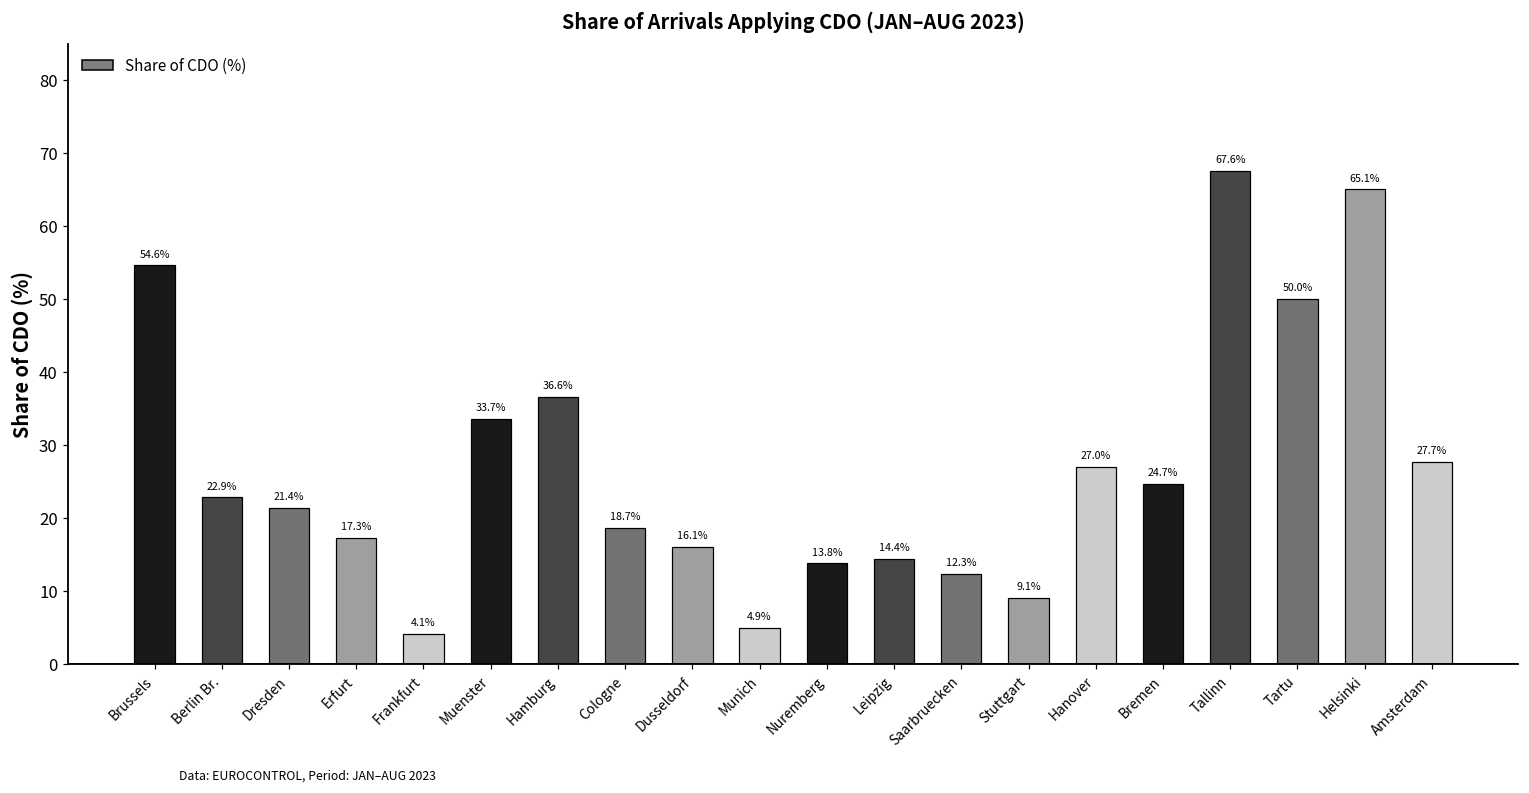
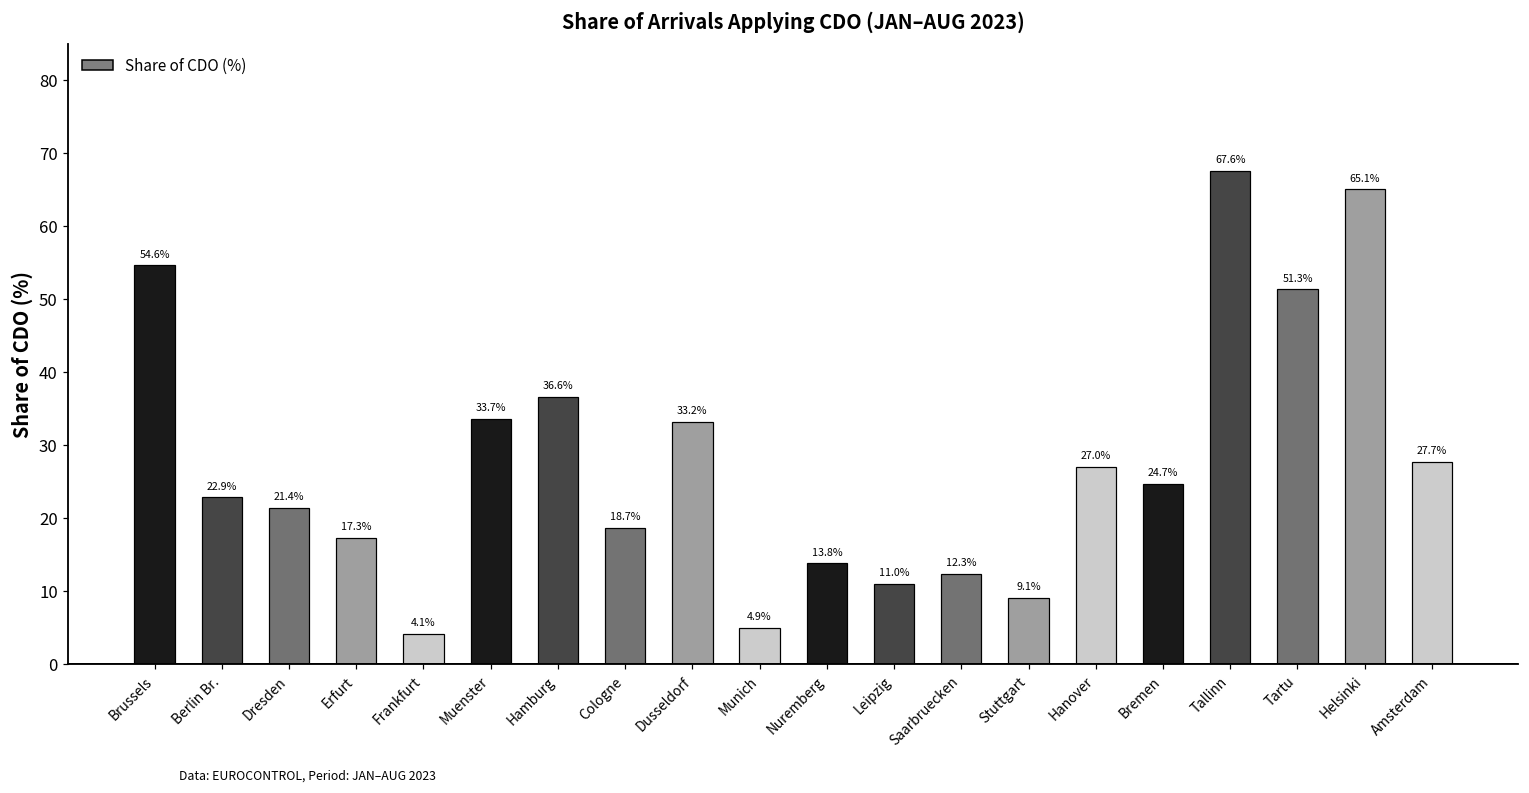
  {
    "Brussels": "54.6%",
    "Berlin Br.": "22.9%",
    "Dresden": "21.4%",
    "Erfurt": "17.3%",
    "Frankfurt": "4.1%",
    "Muenster": "33.7%",
    "Hamburg": "36.6%",
    "Cologne": "18.7%",
-   "Dusseldorf": "16.1%",
+   "Dusseldorf": "33.2%",
    "Munich": "4.9%",
    "Nuremberg": "13.8%",
-   "Leipzig": "14.4%",
+   "Leipzig": "11.0%",
    "Saarbruecken": "12.3%",
    "Stuttgart": "9.1%",
    "Hanover": "27.0%",
    "Bremen": "24.7%",
    "Tallinn": "67.6%",
-   "Tartu": "50.0%",
+   "Tartu": "51.3%",
    "Helsinki": "65.1%",
    "Amsterdam": "27.7%"
  }
